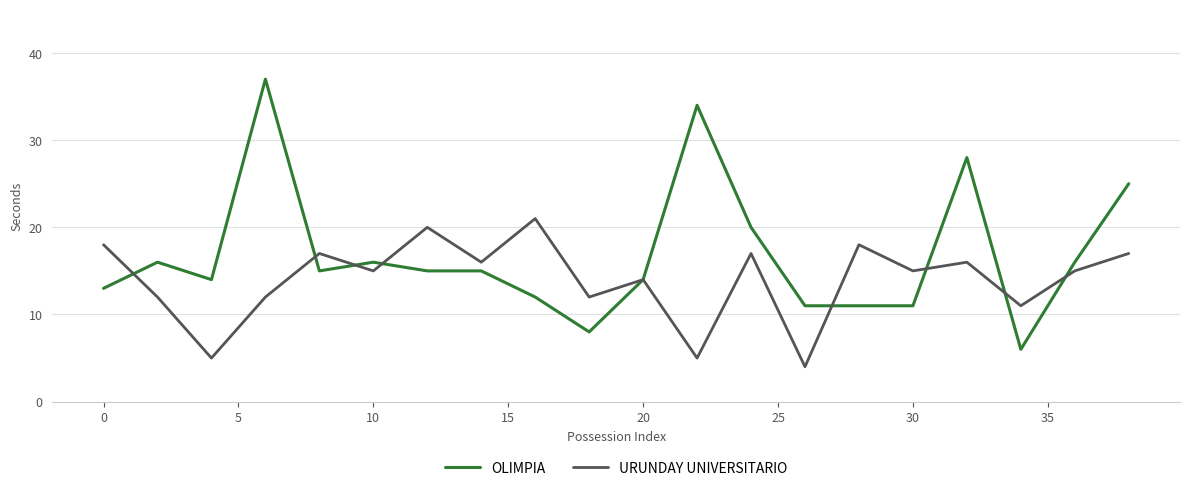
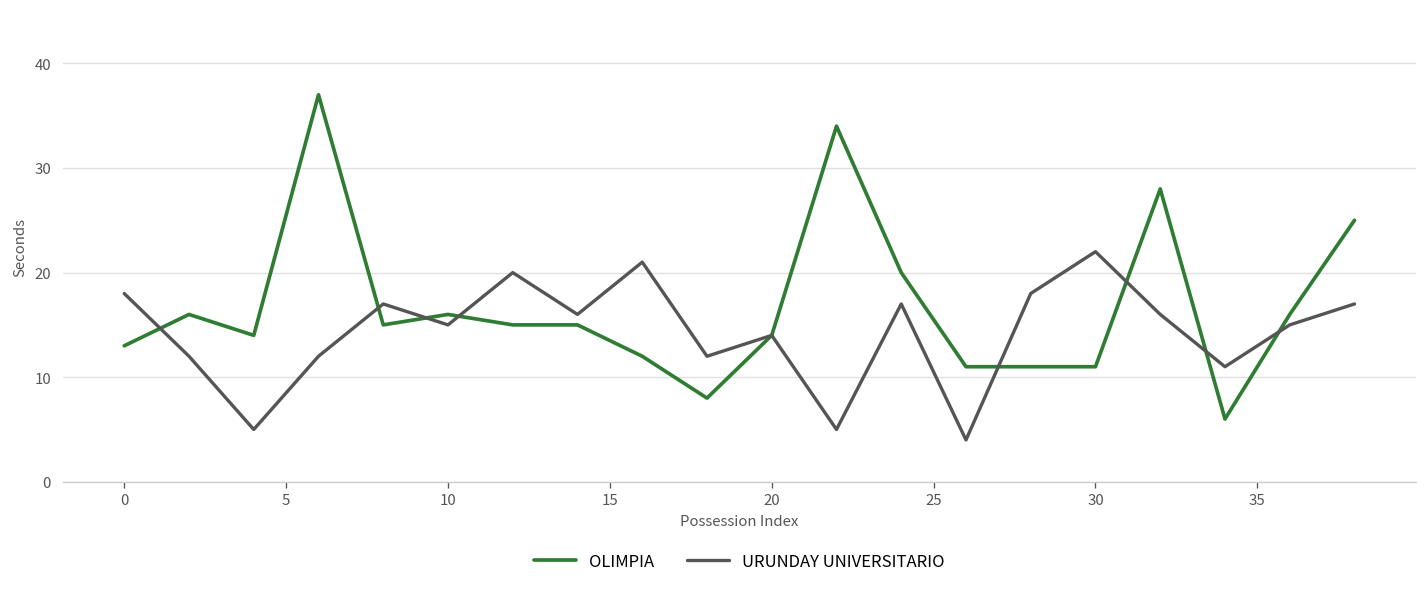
  {
    "OLIMPIA": {
      "0": 13,
      "10": 16,
      "30": 11
    },
    "URUNDAY UNIVERSITARIO": {
      "0": 18,
      "10": 15,
-     "30": 15
+     "30": 22
    }
  }
